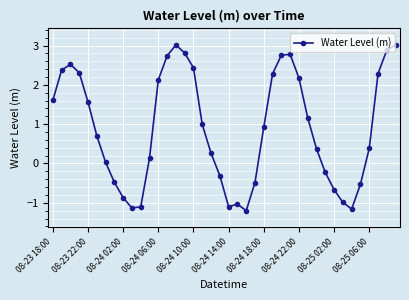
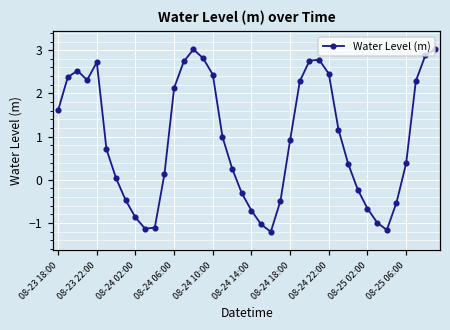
  {
    "08-23 18:00": 1.6,
-   "08-23 22:00": 1.6,
+   "08-23 22:00": 2.7,
    "08-24 02:00": -0.9,
    "08-24 06:00": 2.1,
    "08-24 10:00": 2.4,
-   "08-24 14:00": -1.1,
+   "08-24 14:00": -0.7,
    "08-24 18:00": 0.9,
-   "08-24 22:00": 2.2,
+   "08-24 22:00": 2.5,
    "08-25 02:00": -0.7,
    "08-25 06:00": 0.4
  }
